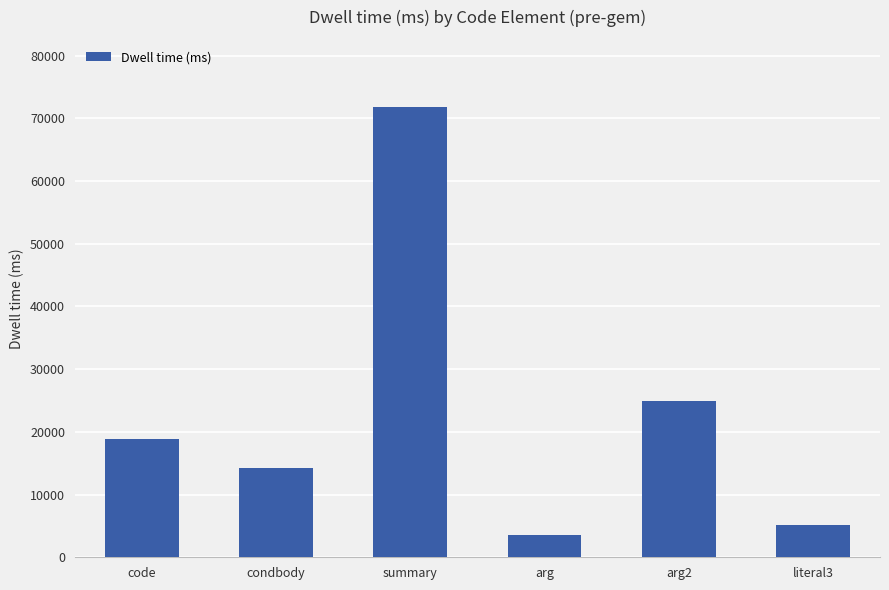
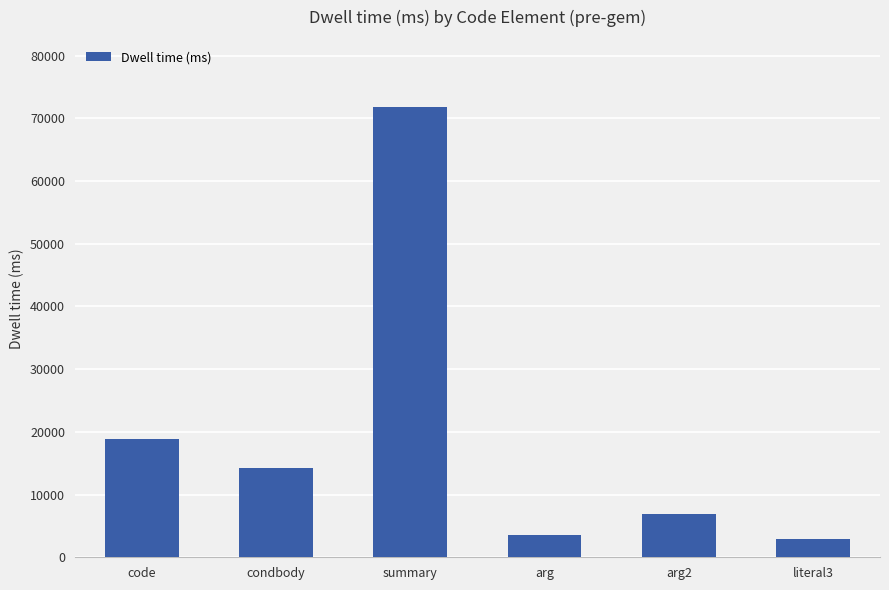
  {
    "code": 19000,
    "condbody": 14000,
    "summary": 72000,
    "arg": 3000,
-   "arg2": 25000,
-   "literal3": 5000
+   "arg2": 7000,
+   "literal3": 3000
  }
